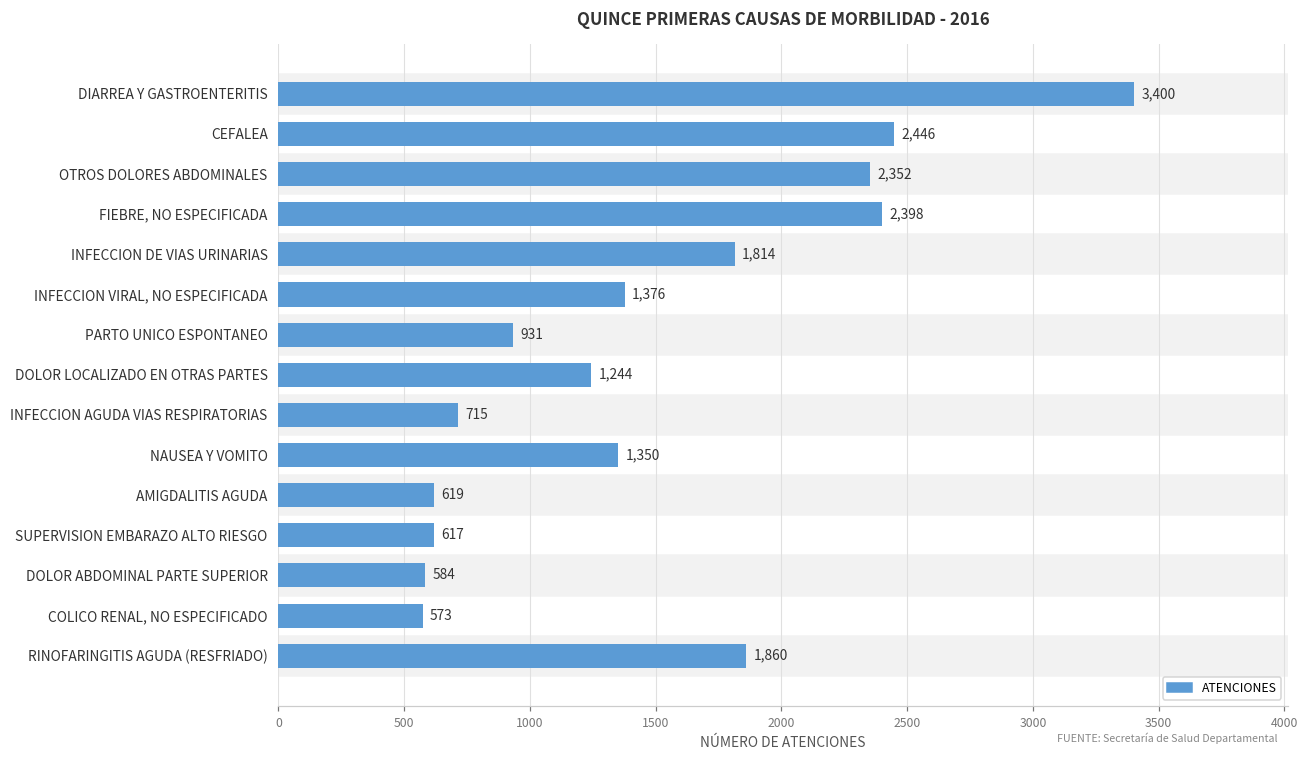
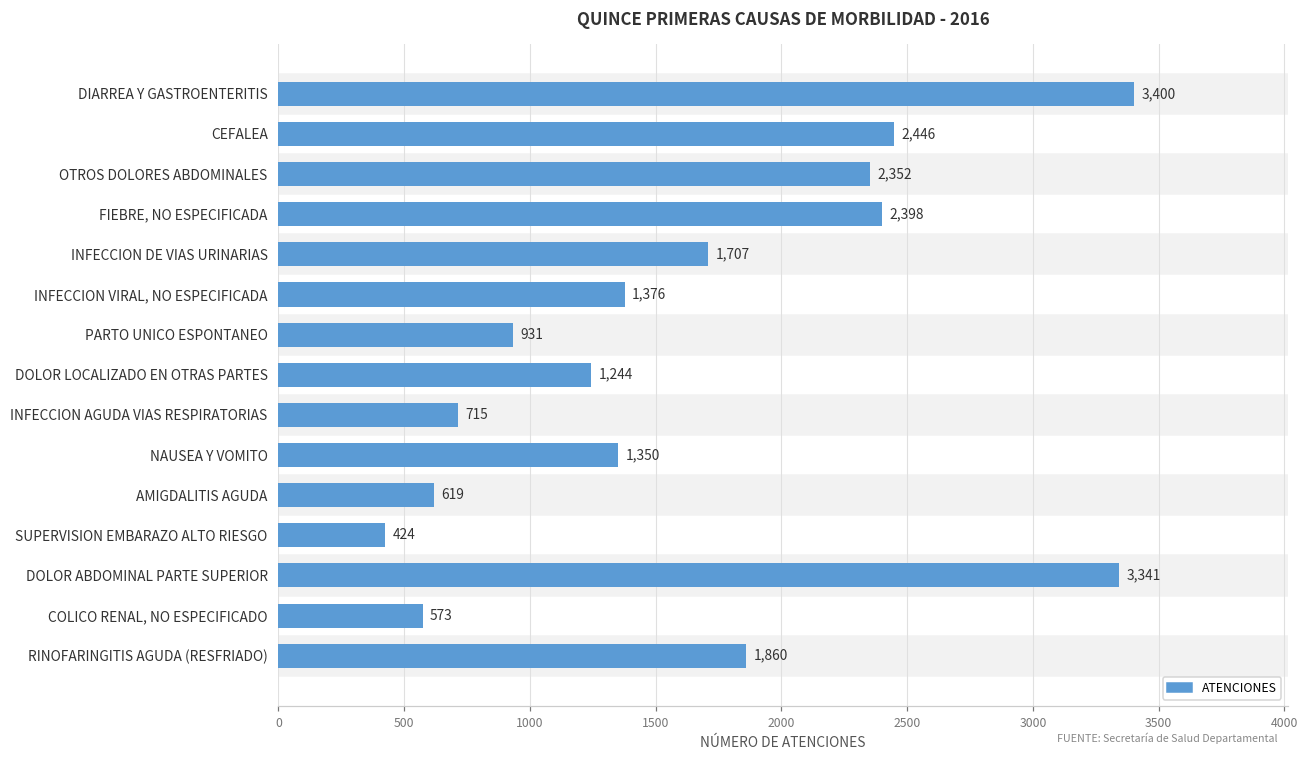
  {
    "DIARREA Y GASTROENTERITIS": "3,400",
    "CEFALEA": "2,446",
    "OTROS DOLORES ABDOMINALES": "2,352",
    "FIEBRE, NO ESPECIFICADA": "2,398",
-   "INFECCION DE VIAS URINARIAS": "1,814",
+   "INFECCION DE VIAS URINARIAS": "1,707",
    "INFECCION VIRAL, NO ESPECIFICADA": "1,376",
    "PARTO UNICO ESPONTANEO": "931",
    "DOLOR LOCALIZADO EN OTRAS PARTES": "1,244",
    "INFECCION AGUDA VIAS RESPIRATORIAS": "715",
    "NAUSEA Y VOMITO": "1,350",
    "AMIGDALITIS AGUDA": "619",
-   "SUPERVISION EMBARAZO ALTO RIESGO": "617",
-   "DOLOR ABDOMINAL PARTE SUPERIOR": "584",
+   "SUPERVISION EMBARAZO ALTO RIESGO": "424",
+   "DOLOR ABDOMINAL PARTE SUPERIOR": "3,341",
    "COLICO RENAL, NO ESPECIFICADO": "573",
    "RINOFARINGITIS AGUDA (RESFRIADO)": "1,860"
  }
